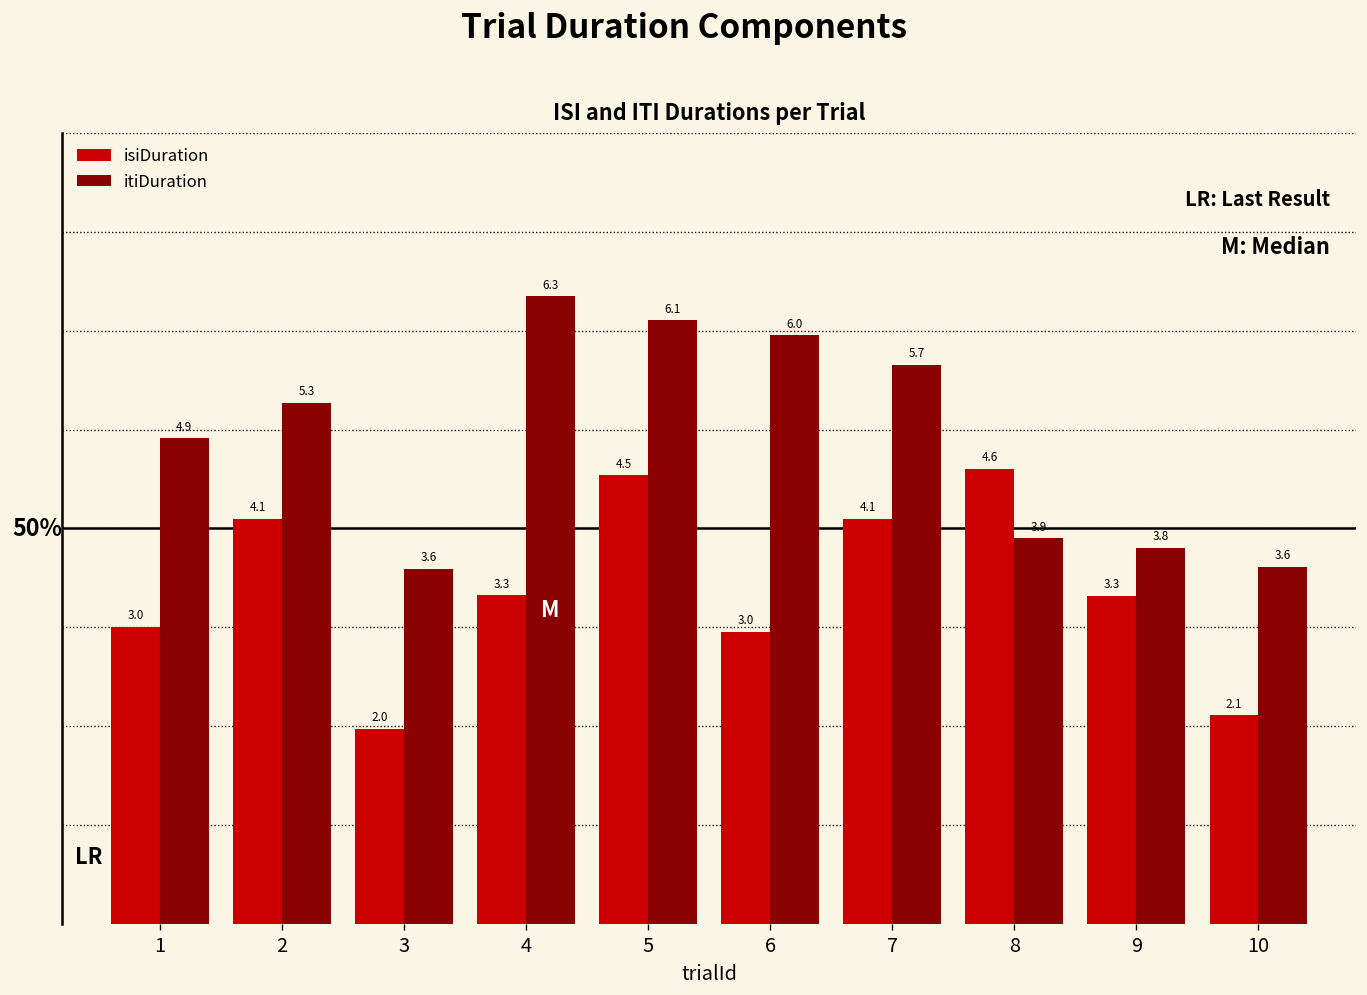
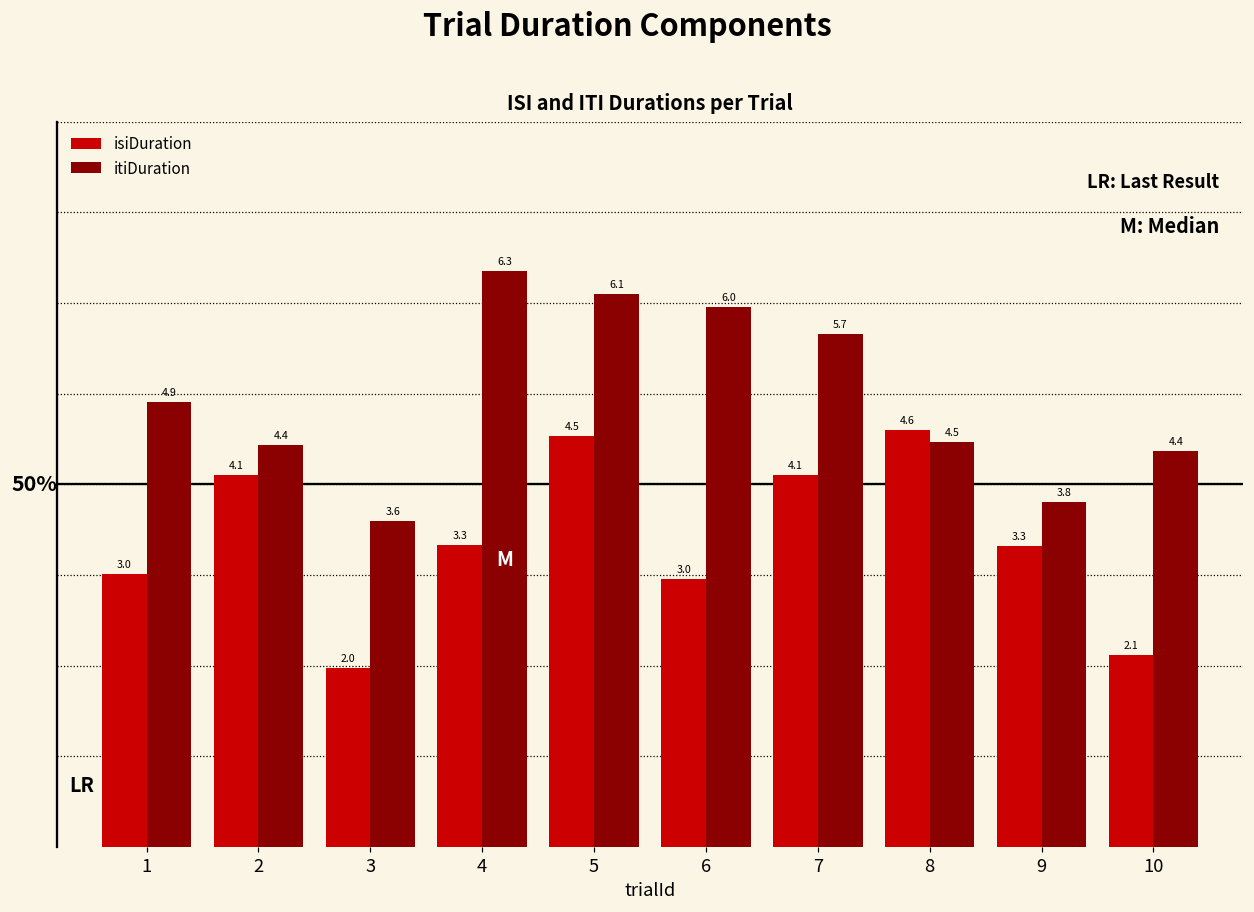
  {
    "isiDuration": {
      "1": 3.0,
      "2": 4.1,
      "3": 2.0,
      "4": 3.3,
      "5": 4.5,
      "6": 3.0,
      "7": 4.1,
      "8": 4.6,
      "9": 3.3,
      "10": 2.1
    },
    "itiDuration": {
      "1": 4.9,
-     "2": 5.3,
+     "2": 4.4,
      "3": 3.6,
      "4": 6.3,
      "5": 6.1,
      "6": 6.0,
      "7": 5.7,
-     "8": 3.9,
+     "8": 4.5,
      "9": 3.8,
-     "10": 3.6
+     "10": 4.4
    }
  }
